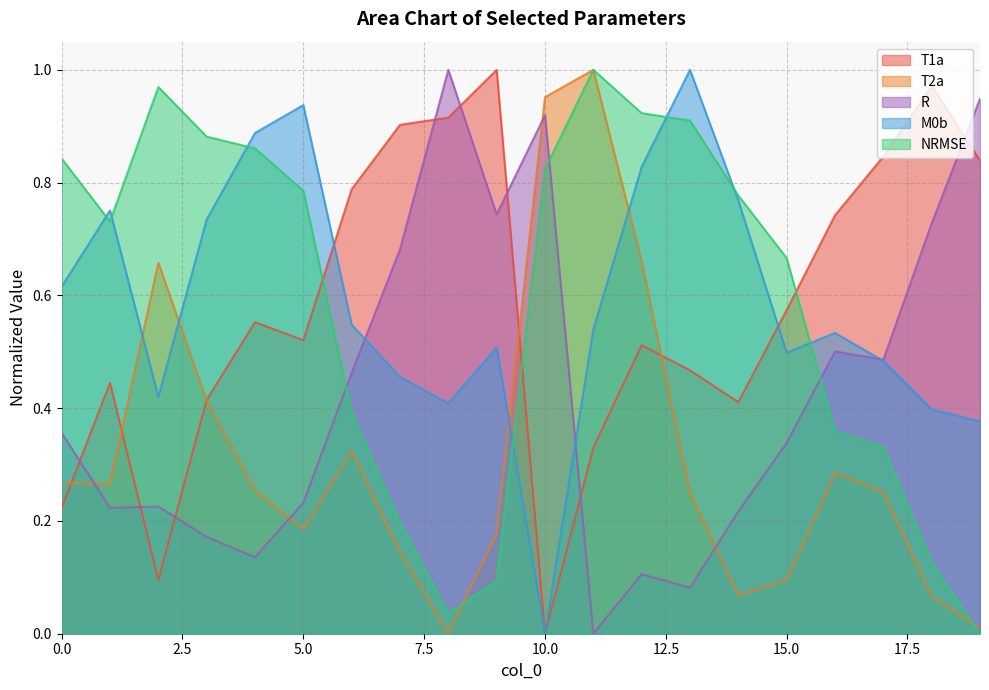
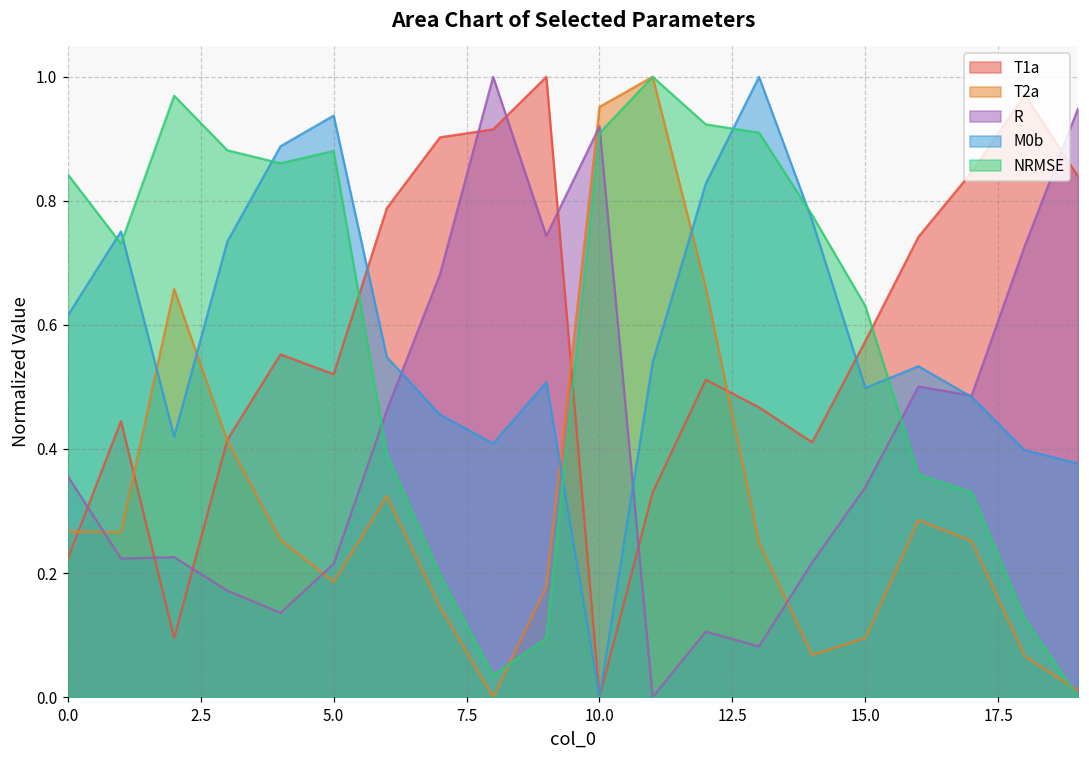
  {
    "R": {
      "0.0": 0.36,
-     "5.0": 0.23,
+     "5.0": 0.21,
      "10.0": 0.92,
      "15.0": 0.34
    },
    "M0b": {
      "0.0": 0.62,
      "5.0": 0.94,
      "15.0": 0.50
    },
    "NRMSE": {
      "0.0": 0.84,
-     "5.0": 0.79,
-     "10.0": 0.82,
-     "15.0": 0.67
+     "5.0": 0.88,
+     "10.0": 0.91,
+     "15.0": 0.63
    }
  }
